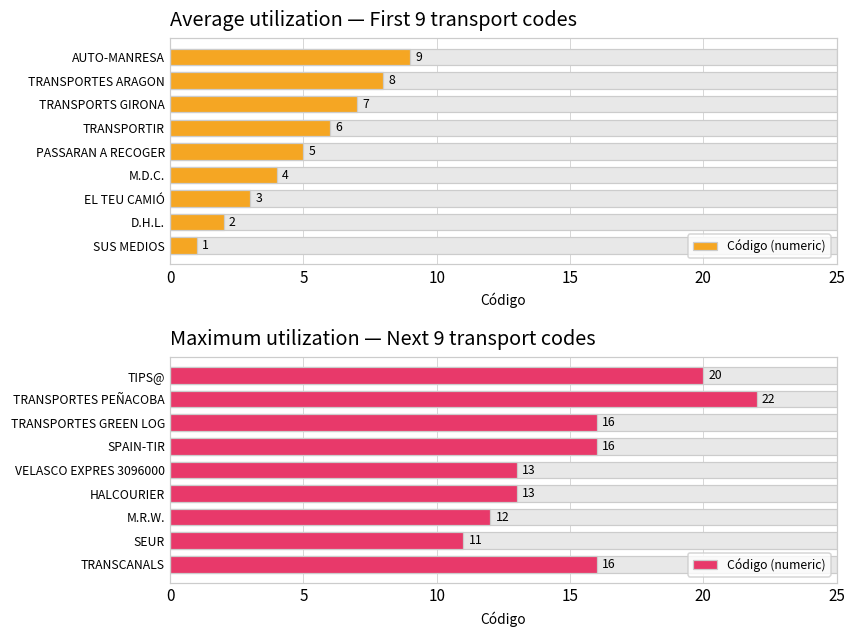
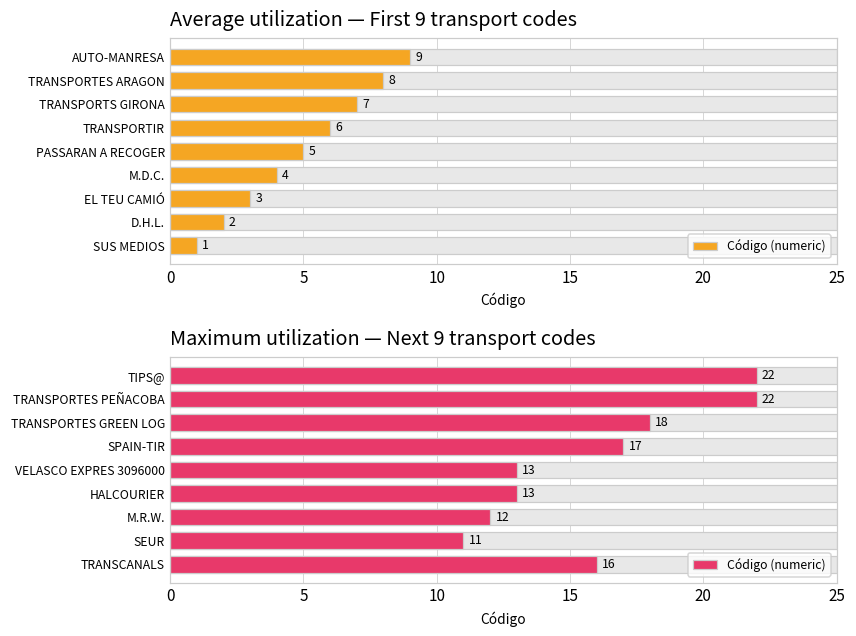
  {
    "Maximum utilization — Next 9 transport codes": {
      "Código (numeric)": {
-       "TIPS@": 20,
-       "TRANSPORTES GREEN LOG": 16,
-       "SPAIN-TIR": 16
+       "TIPS@": 22,
+       "TRANSPORTES GREEN LOG": 18,
+       "SPAIN-TIR": 17
      }
    }
  }
